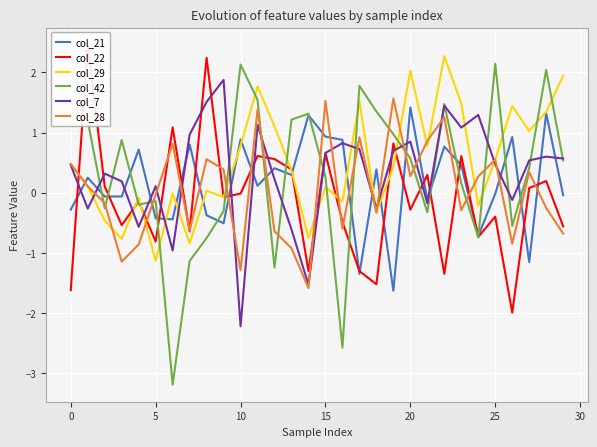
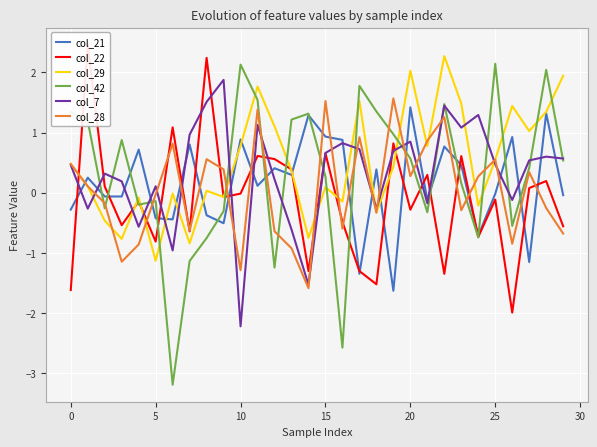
  {
    "col_21": {
      "0": -0.3,
      "5": -0.4,
      "10": 0.9,
      "15": 0.9,
      "20": 1.4,
      "25": 0.0
    },
    "col_22": {
      "0": -1.6,
      "5": -0.8,
      "10": 0.0,
      "20": -0.3,
-     "25": -0.4
+     "25": -0.1
    },
    "col_29": {
      "5": -1.1,
      "10": 0.8,
      "15": 0.1,
      "20": 2.0
    },
    "col_42": {
      "5": -0.1,
      "10": 2.1,
      "15": 0.3,
      "20": 0.6,
      "25": 2.1
    },
    "col_7": {
      "5": 0.1,
      "10": -2.2,
      "20": 0.8,
      "25": 0.5
    },
    "col_28": {
      "5": 0.0,
      "10": -1.3,
      "15": 1.5,
      "20": 0.3
    }
  }
